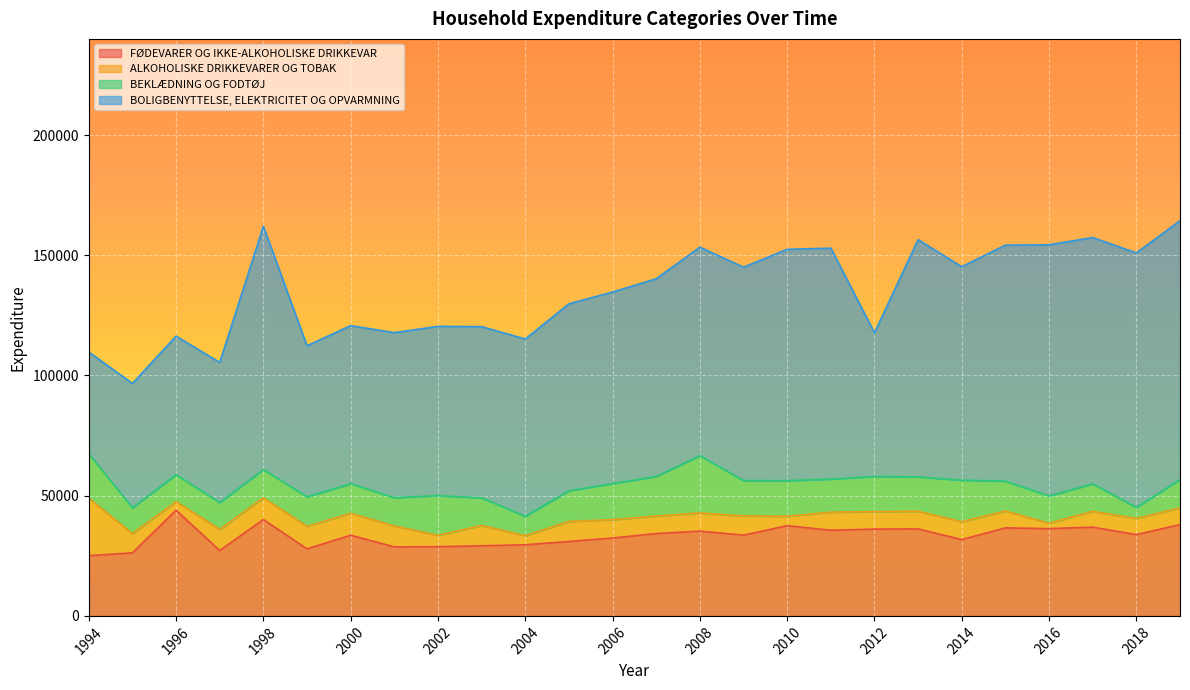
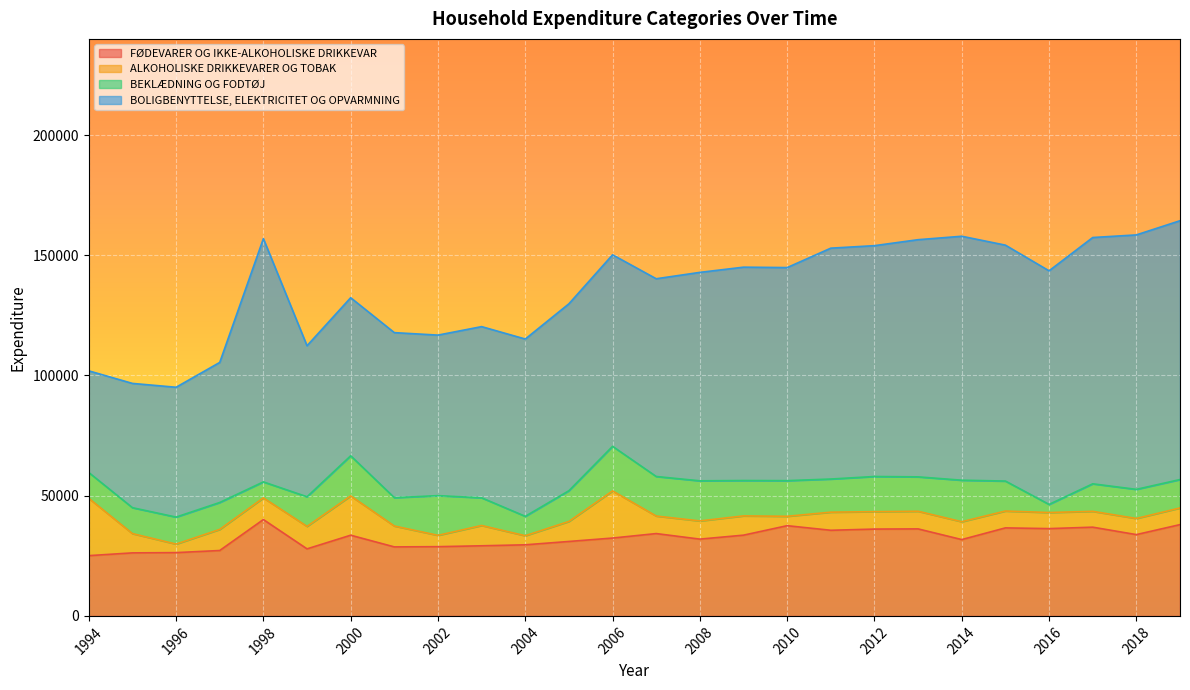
  {
    "FØDEVARER OG IKKE-ALKOHOLISKE DRIKKEVAR": {
      "1994": 25000,
-     "1996": 44000,
+     "1996": 26000,
      "1998": 40000,
      "2000": 34000,
      "2002": 29000,
      "2004": 30000,
      "2006": 32000,
-     "2008": 35000,
+     "2008": 32000,
      "2010": 38000,
      "2012": 36000,
      "2014": 32000,
      "2016": 36000,
      "2018": 34000
    },
    "ALKOHOLISKE DRIKKEVARER OG TOBAK": {
      "1994": 24000,
      "1996": 4000,
      "1998": 9000,
-     "2000": 9000,
+     "2000": 16000,
      "2002": 5000,
      "2004": 4000,
-     "2006": 8000,
+     "2006": 20000,
      "2008": 8000,
      "2010": 4000,
      "2012": 7000,
      "2014": 7000,
-     "2016": 2000,
+     "2016": 7000,
      "2018": 7000
    },
    "BEKLÆDNING OG FODTØJ": {
-     "1994": 19000,
+     "1994": 11000,
      "1996": 11000,
-     "1998": 12000,
-     "2000": 12000,
+     "1998": 7000,
+     "2000": 17000,
      "2002": 17000,
      "2004": 8000,
-     "2006": 15000,
-     "2008": 24000,
+     "2006": 19000,
+     "2008": 17000,
      "2010": 15000,
      "2012": 15000,
      "2014": 17000,
-     "2016": 11000,
-     "2018": 5000
+     "2016": 3000,
+     "2018": 12000
    },
    "BOLIGBENYTTELSE, ELEKTRICITET OG OPVARMNING": {
      "1994": 42000,
-     "1996": 58000,
+     "1996": 54000,
      "1998": 101000,
      "2000": 66000,
-     "2002": 70000,
+     "2002": 67000,
      "2004": 74000,
      "2006": 80000,
      "2008": 87000,
-     "2010": 96000,
-     "2012": 60000,
-     "2014": 89000,
-     "2016": 104000,
+     "2010": 89000,
+     "2012": 96000,
+     "2014": 101000,
+     "2016": 97000,
      "2018": 106000
    }
  }
